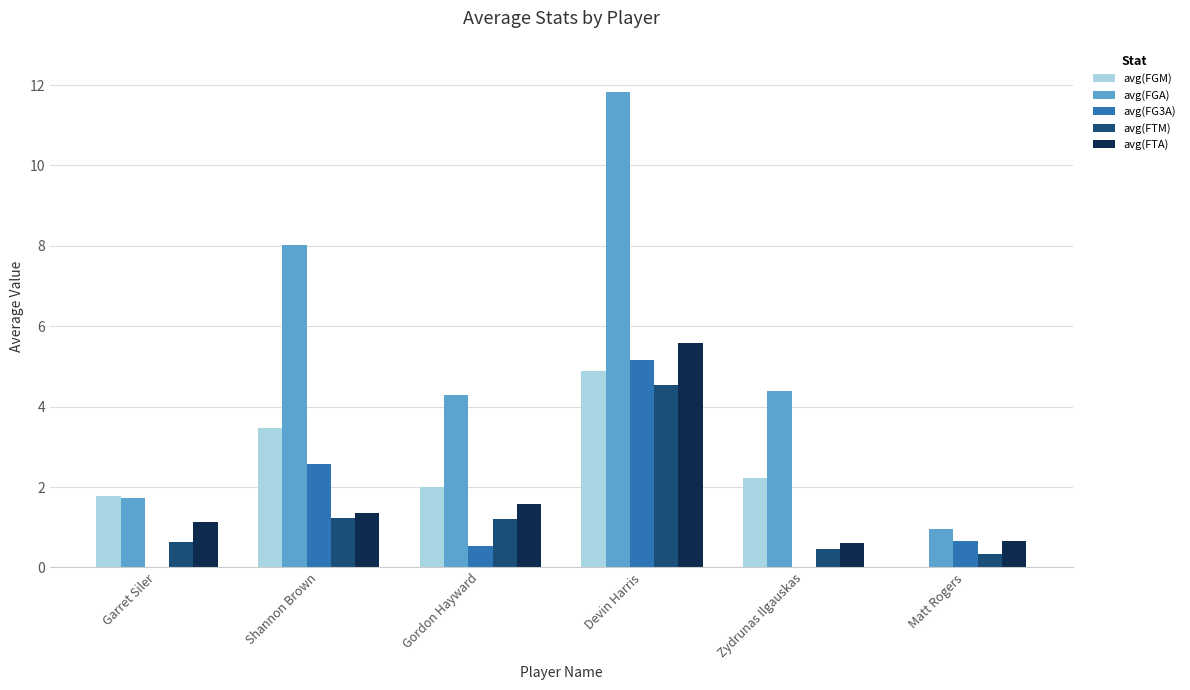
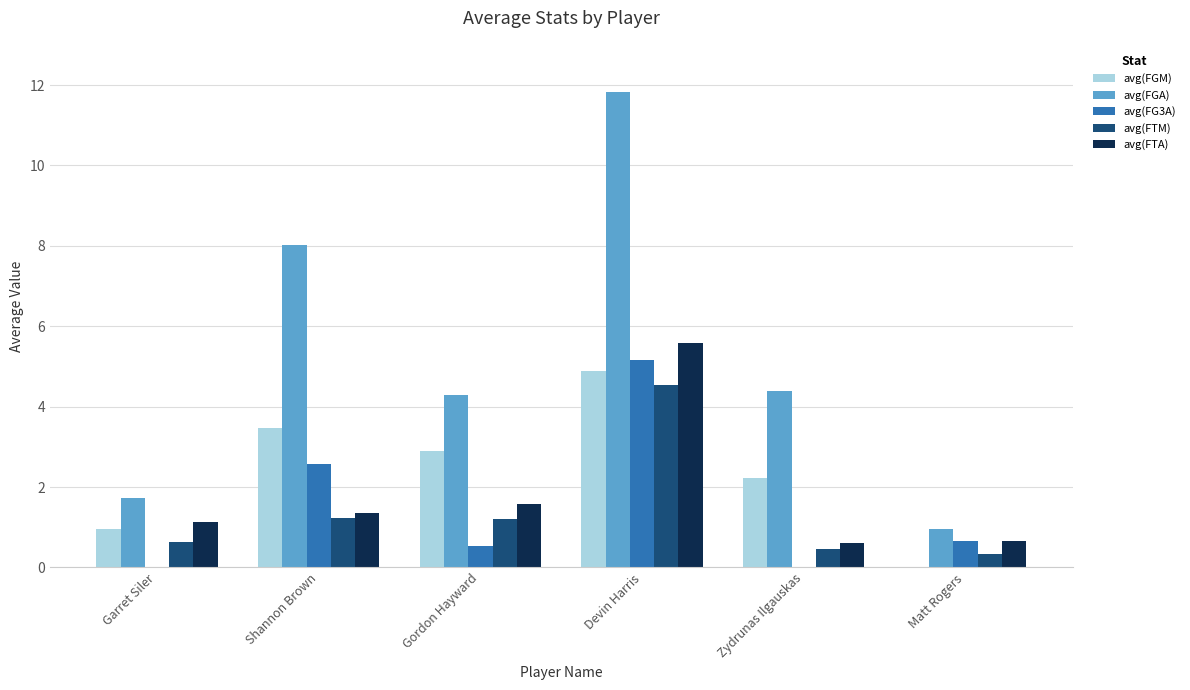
  {
    "avg(FGM)": {
-     "Garret Siler": 1.8,
+     "Garret Siler": 1.0,
      "Shannon Brown": 3.5,
-     "Gordon Hayward": 2.0,
+     "Gordon Hayward": 2.9,
      "Devin Harris": 4.9,
      "Zydrunas Ilgauskas": 2.2,
      "Matt Rogers": 0.0
    },
    "avg(FGA)": {
      "Garret Siler": 1.7,
      "Shannon Brown": 8.0,
      "Gordon Hayward": 4.3,
      "Devin Harris": 11.8,
      "Zydrunas Ilgauskas": 4.4,
      "Matt Rogers": 1.0
    },
    "avg(FG3A)": {
      "Garret Siler": 0.0,
      "Shannon Brown": 2.6,
      "Gordon Hayward": 0.5,
      "Devin Harris": 5.2,
      "Matt Rogers": 0.7
    }
  }
